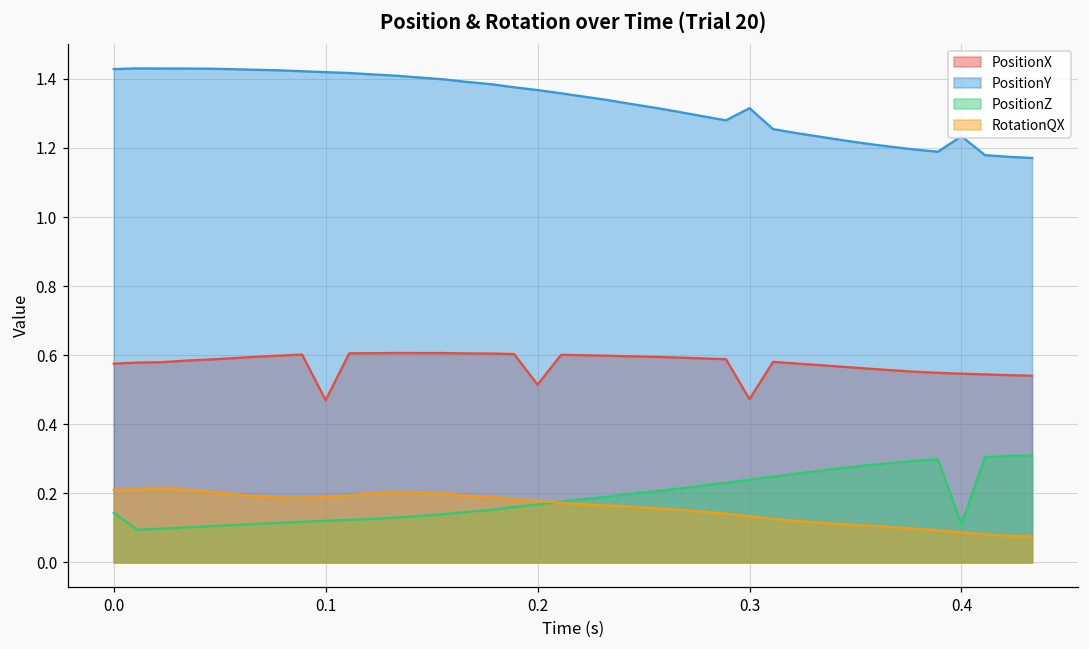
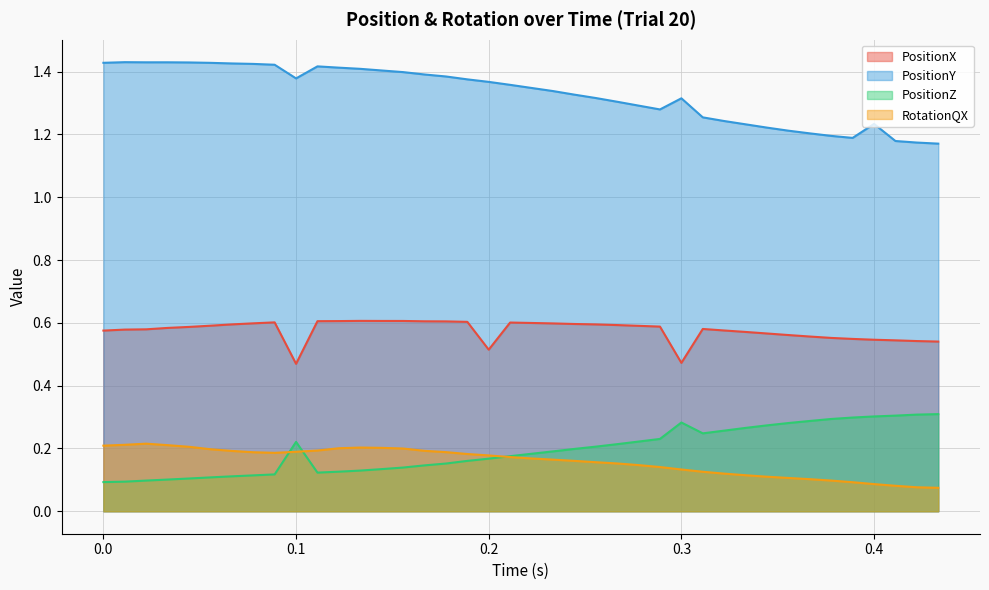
  {
    "PositionX": {
      "0.0": 0.58,
      "0.1": 0.47,
      "0.2": 0.51,
      "0.3": 0.47,
      "0.4": 0.55
    },
    "PositionY": {
      "0.0": 1.43,
-     "0.1": 1.42,
+     "0.1": 1.38,
      "0.2": 1.37,
      "0.3": 1.32
    },
    "PositionZ": {
-     "0.0": 0.14,
-     "0.1": 0.12,
+     "0.0": 0.09,
+     "0.1": 0.22,
      "0.2": 0.17,
-     "0.3": 0.24,
-     "0.4": 0.11
+     "0.3": 0.28,
+     "0.4": 0.30
    },
    "RotationQX": {
      "0.0": 0.21,
      "0.1": 0.19,
      "0.2": 0.18,
      "0.3": 0.13,
      "0.4": 0.09
    }
  }
